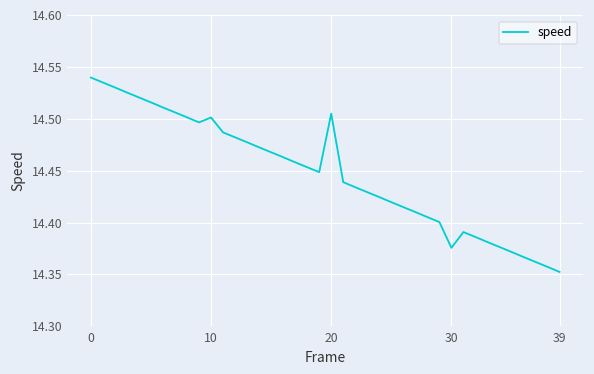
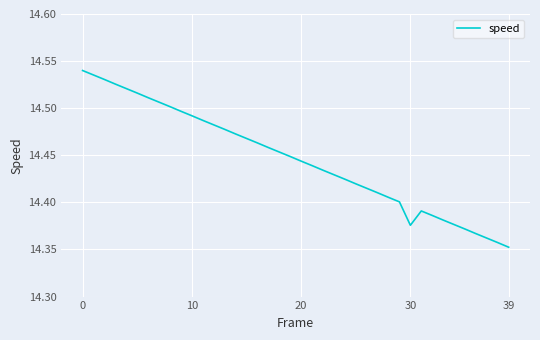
  {
    "0": 14.54,
-   "10": 14.50,
-   "20": 14.51,
+   "10": 14.49,
+   "20": 14.44,
    "30": 14.38,
    "39": 14.35
  }
